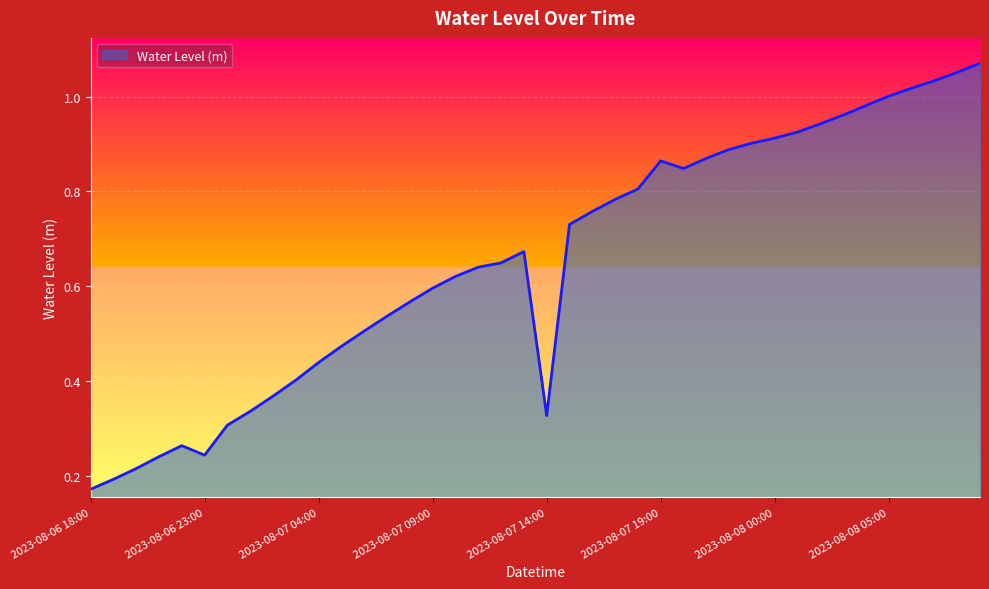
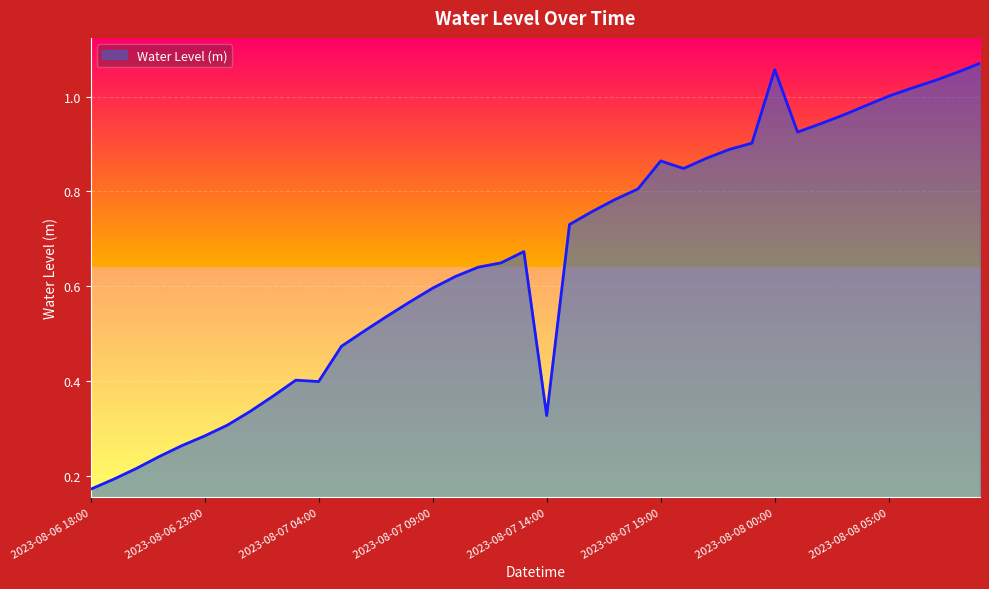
  {
    "2023-08-06 18:00": 0.17,
-   "2023-08-06 23:00": 0.24,
-   "2023-08-07 04:00": 0.44,
+   "2023-08-06 23:00": 0.28,
+   "2023-08-07 04:00": 0.40,
    "2023-08-07 09:00": 0.60,
    "2023-08-07 14:00": 0.33,
    "2023-08-07 19:00": 0.86,
-   "2023-08-08 00:00": 0.91,
+   "2023-08-08 00:00": 1.06,
    "2023-08-08 05:00": 1.00
  }
